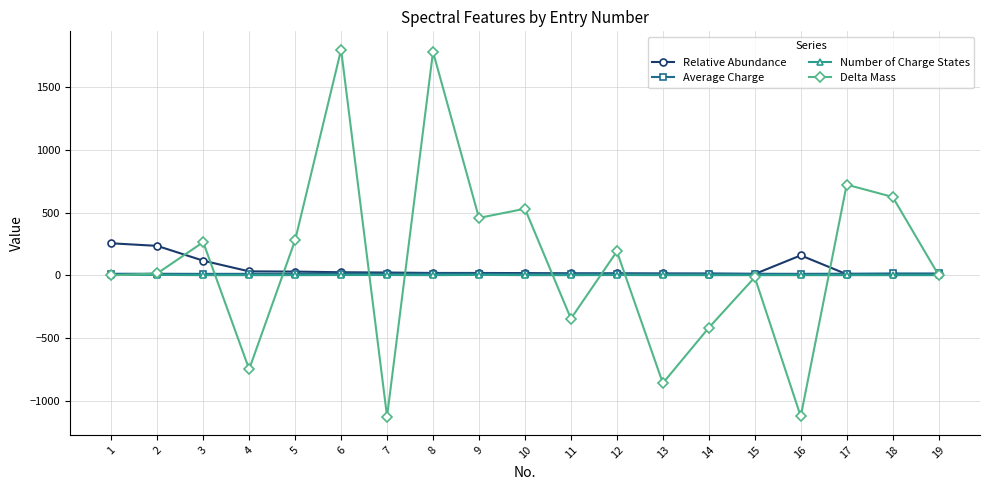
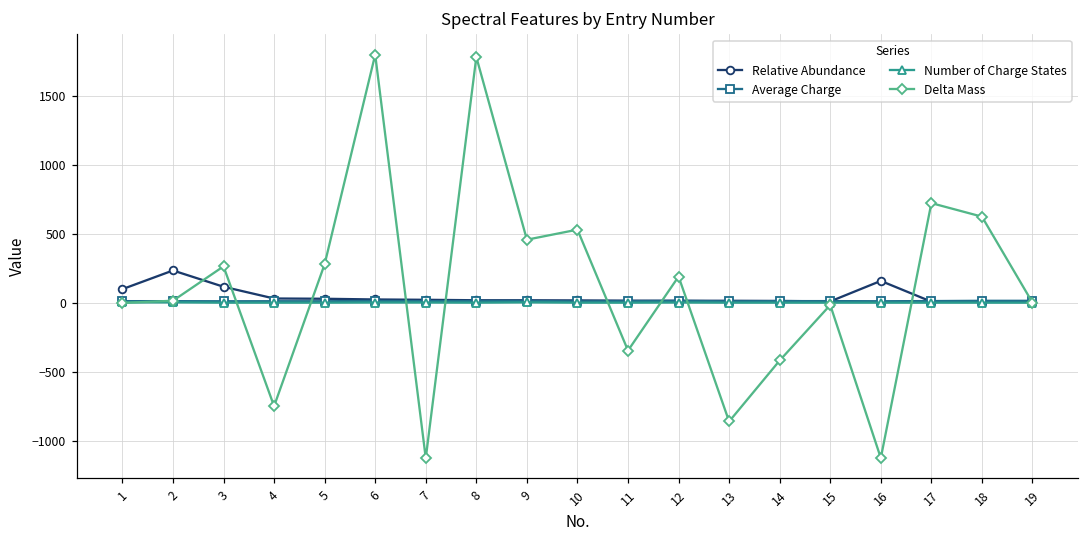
  {
    "Relative Abundance": {
-     "1": 260,
+     "1": 100,
      "2": 240,
      "3": 120,
      "16": 160
    }
  }
